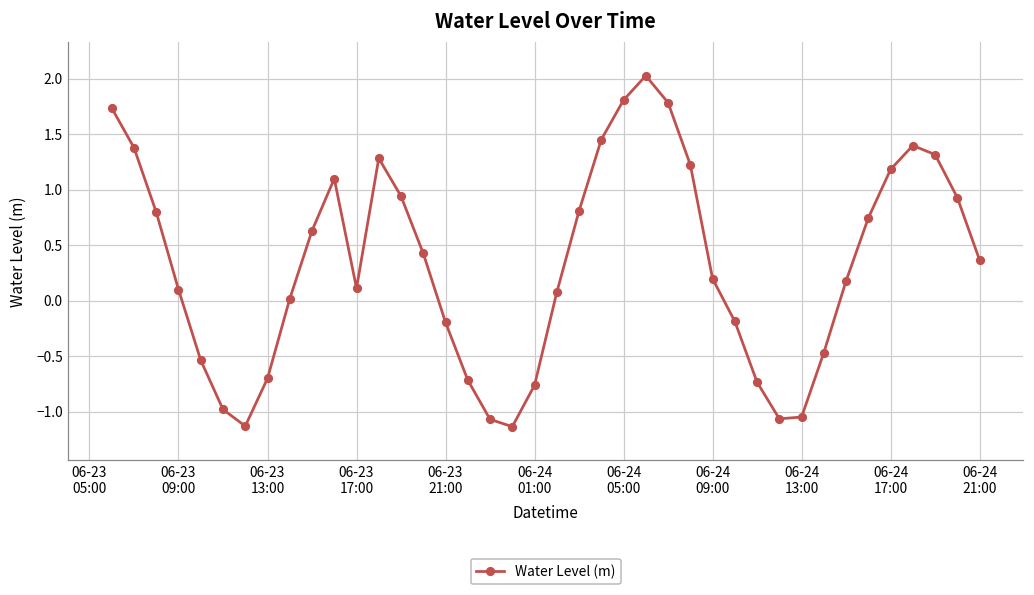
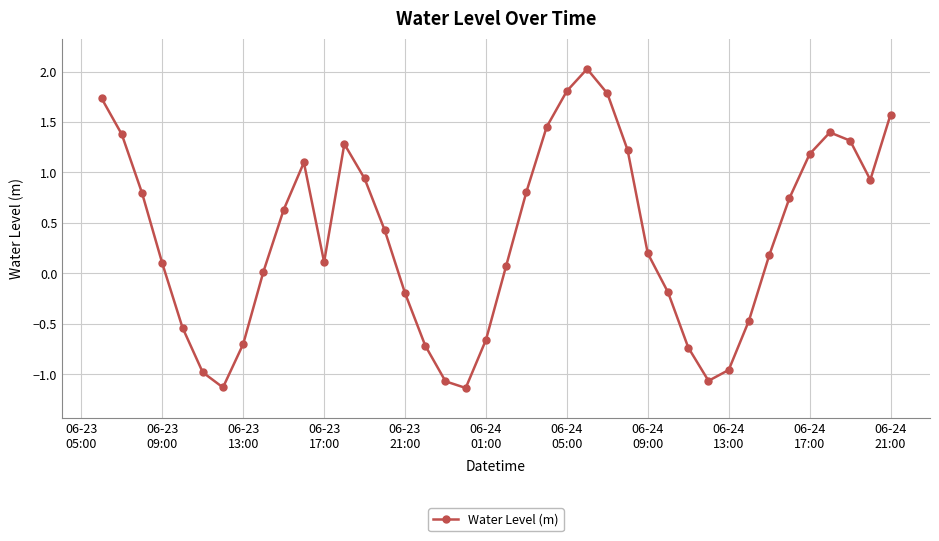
  {
    "06-23 09:00": 0.10,
    "06-23 13:00": -0.70,
    "06-23 17:00": 0.11,
    "06-23 21:00": -0.20,
-   "06-24 01:00": -0.76,
+   "06-24 01:00": -0.66,
    "06-24 05:00": 1.81,
    "06-24 09:00": 0.20,
-   "06-24 13:00": -1.05,
+   "06-24 13:00": -0.96,
    "06-24 17:00": 1.18,
-   "06-24 21:00": 0.37
+   "06-24 21:00": 1.57
  }
